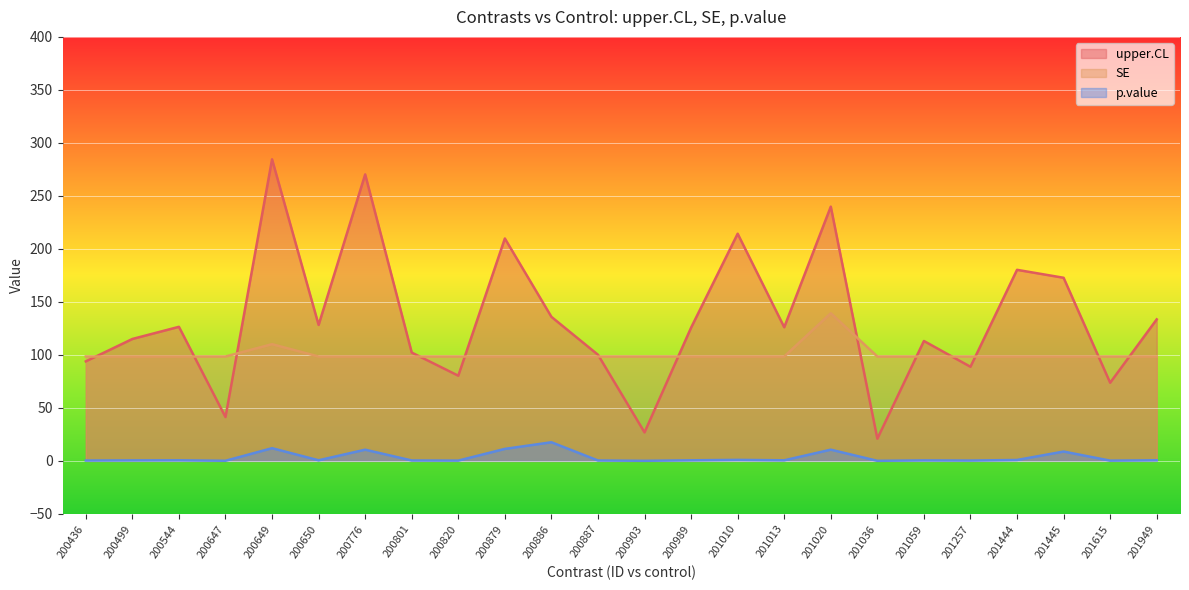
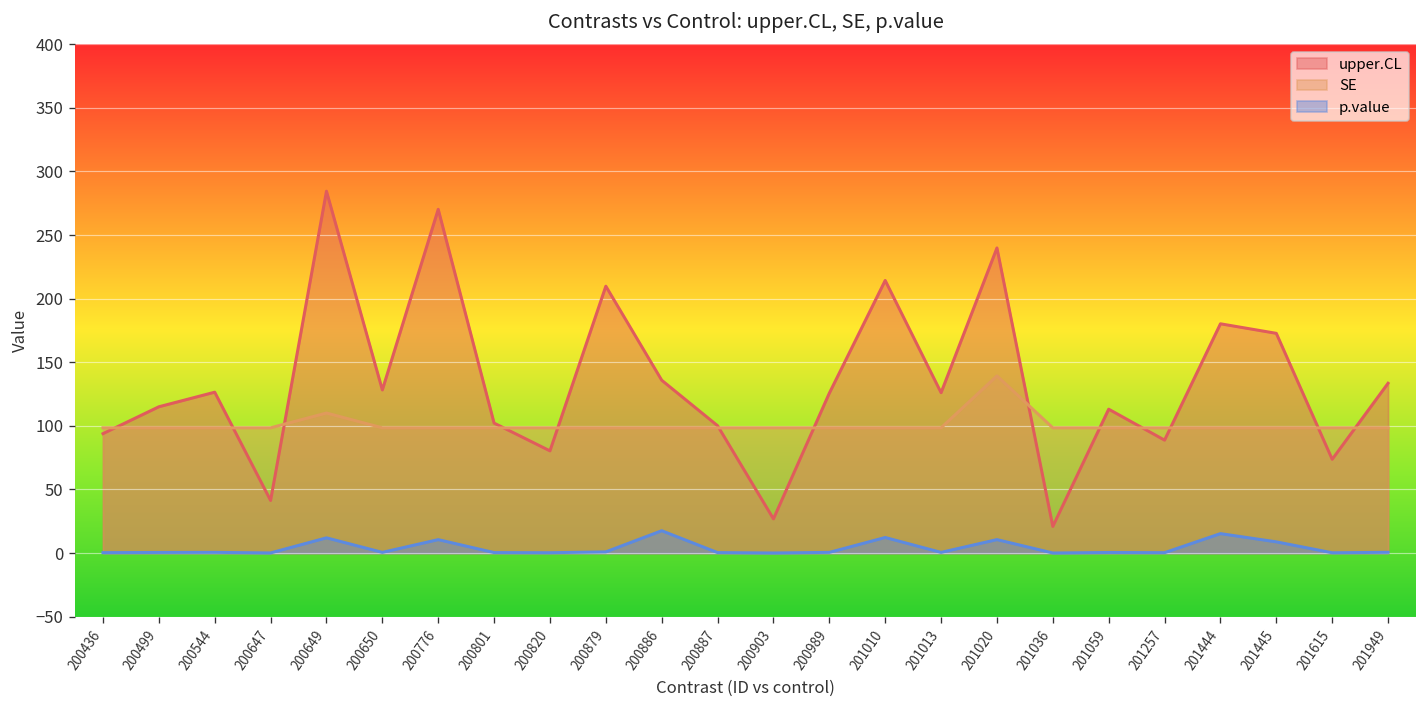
  {
    "p.value": {
      "200436": 0,
      "200499": 0,
      "200544": 1,
      "200647": 0,
      "200649": 12,
      "200650": 1,
      "200776": 11,
      "200801": 0,
      "200820": 0,
-     "200879": 11,
+     "200879": 1,
      "200886": 18,
      "200887": 0,
      "200903": 0,
      "200989": 1,
-     "201010": 1,
+     "201010": 12,
      "201013": 1,
      "201020": 11,
      "201036": 0,
      "201059": 0,
      "201257": 0,
-     "201444": 1,
+     "201444": 15,
      "201445": 9,
      "201615": 0,
      "201949": 1
    }
  }
